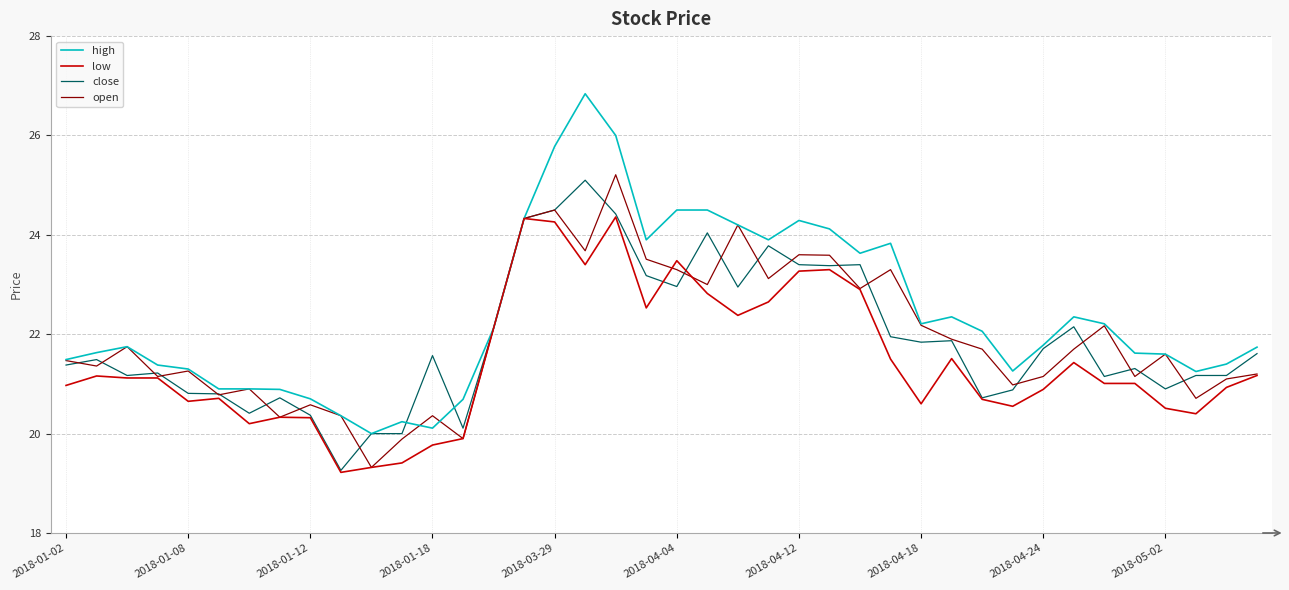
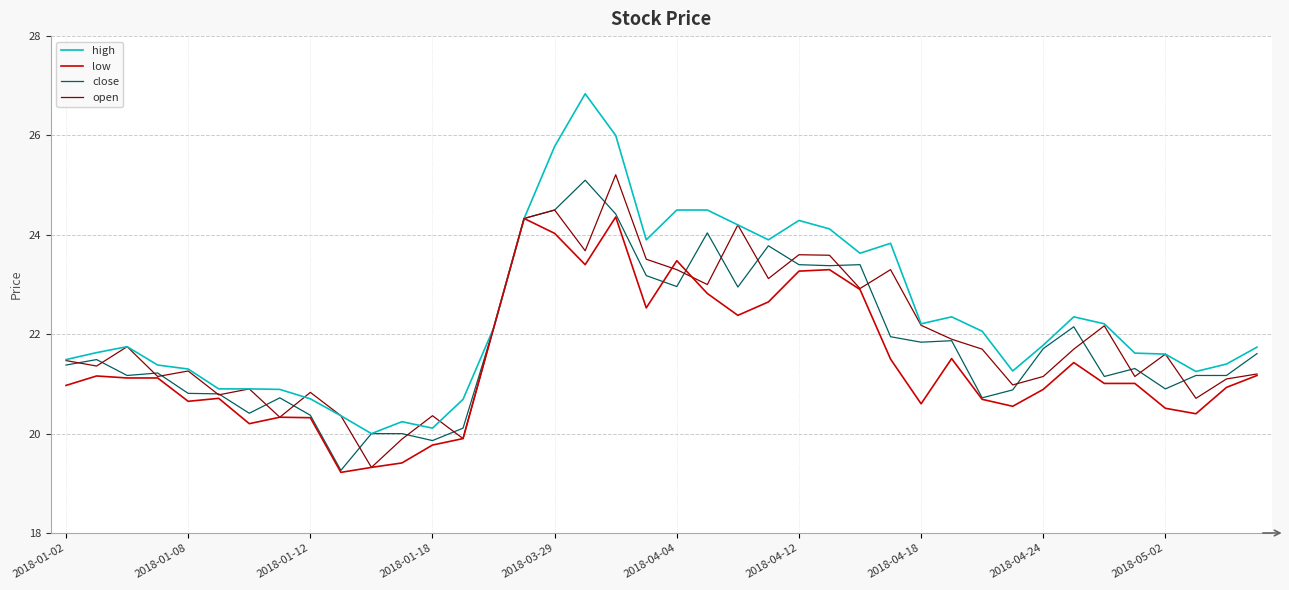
  {
    "high": {
      "2018-01-12": 20.7,
      "2018-01-18": 20.1,
      "2018-03-29": 25.8,
      "2018-04-04": 24.5,
      "2018-04-12": 24.3,
      "2018-04-24": 21.8
    },
    "low": {
      "2018-01-02": 21.0,
      "2018-01-08": 20.7,
      "2018-01-18": 19.8,
-     "2018-03-29": 24.3,
+     "2018-03-29": 24.0,
      "2018-04-04": 23.5,
      "2018-04-12": 23.3,
      "2018-04-18": 20.6,
      "2018-04-24": 20.9,
      "2018-05-02": 20.5
    },
    "close": {
      "2018-01-02": 21.4,
      "2018-01-08": 20.8,
-     "2018-01-18": 21.6,
+     "2018-01-18": 19.9,
      "2018-04-04": 23.0,
      "2018-04-12": 23.4,
      "2018-04-18": 21.8,
      "2018-04-24": 21.7,
      "2018-05-02": 20.9
    },
    "open": {
-     "2018-01-12": 20.6,
+     "2018-01-12": 20.8,
      "2018-01-18": 20.4,
      "2018-04-04": 23.3,
      "2018-04-12": 23.6,
      "2018-04-24": 21.2
    }
  }
